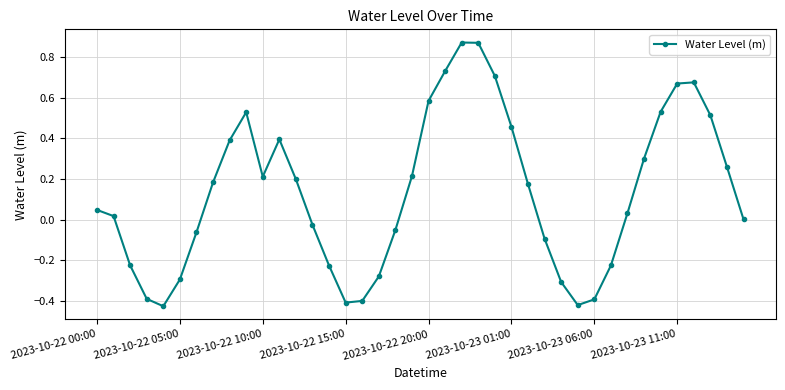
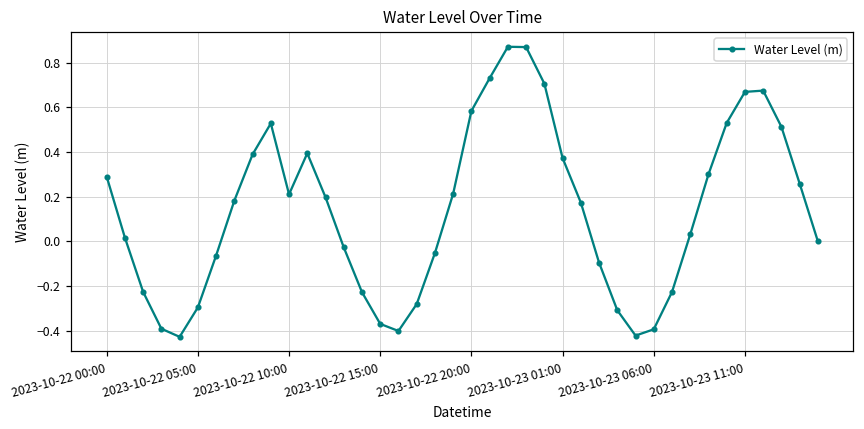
  {
-   "2023-10-22 00:00": 0.05,
+   "2023-10-22 00:00": 0.29,
    "2023-10-22 05:00": -0.29,
    "2023-10-22 10:00": 0.21,
-   "2023-10-22 15:00": -0.41,
+   "2023-10-22 15:00": -0.37,
    "2023-10-22 20:00": 0.58,
-   "2023-10-23 01:00": 0.46,
+   "2023-10-23 01:00": 0.37,
    "2023-10-23 06:00": -0.39,
    "2023-10-23 11:00": 0.67
  }
